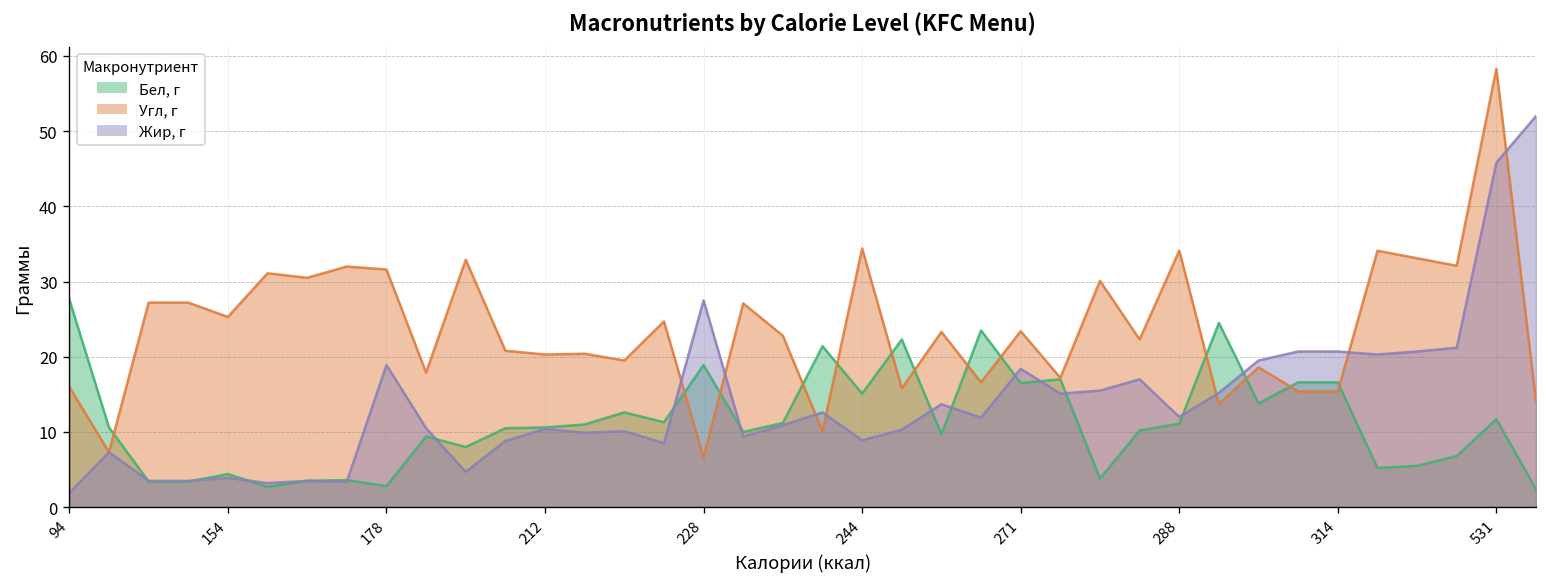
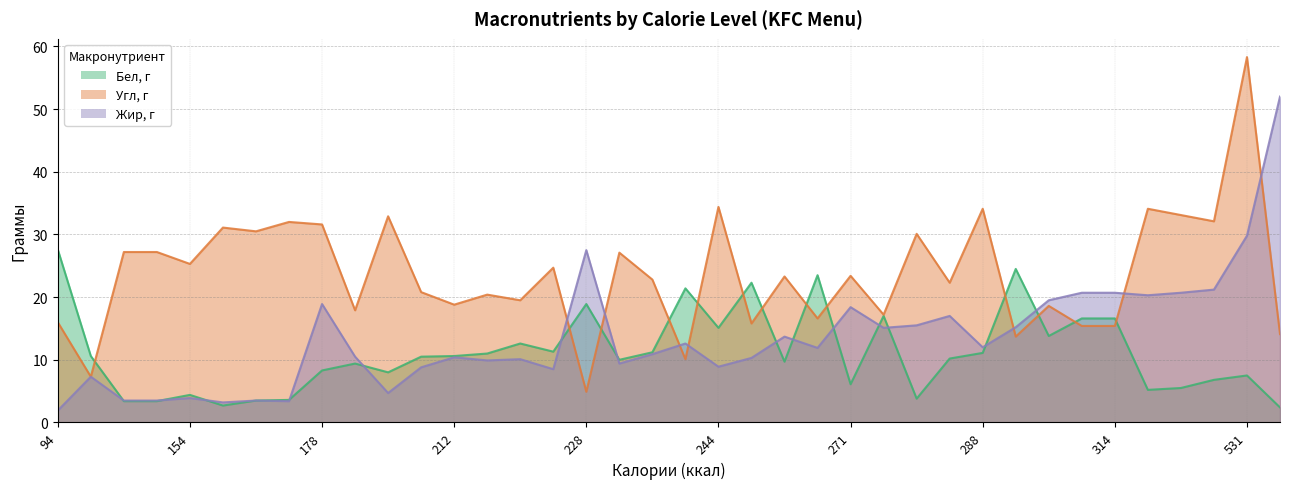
  {
    "Бел, г": {
      "94": 28,
-     "178": 3,
+     "178": 8,
      "228": 19,
      "244": 15,
-     "271": 17,
+     "271": 6,
      "288": 11,
-     "531": 12
+     "531": 8
    },
    "Угл, г": {
      "94": 16,
      "178": 32,
-     "212": 20,
-     "228": 7,
+     "212": 19,
+     "228": 5,
      "244": 34,
      "271": 23,
      "288": 34,
      "531": 58
    },
    "Жир, г": {
      "94": 2,
      "178": 19,
      "228": 28,
      "244": 9,
      "271": 18,
      "288": 12,
-     "531": 46
+     "531": 30
    }
  }
